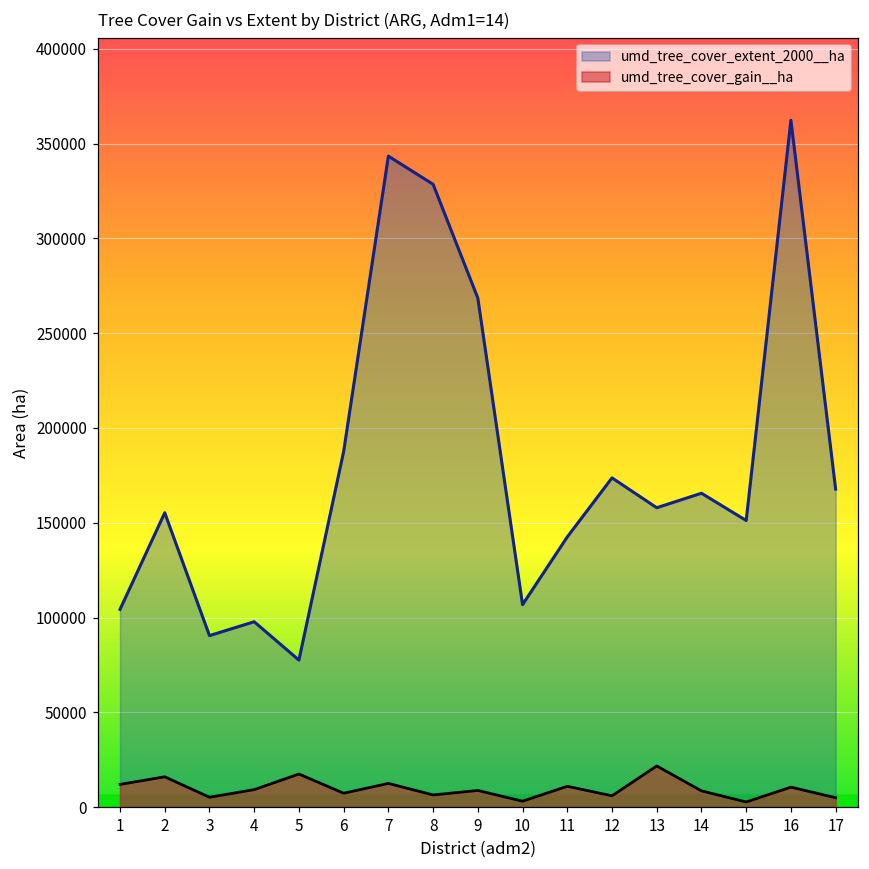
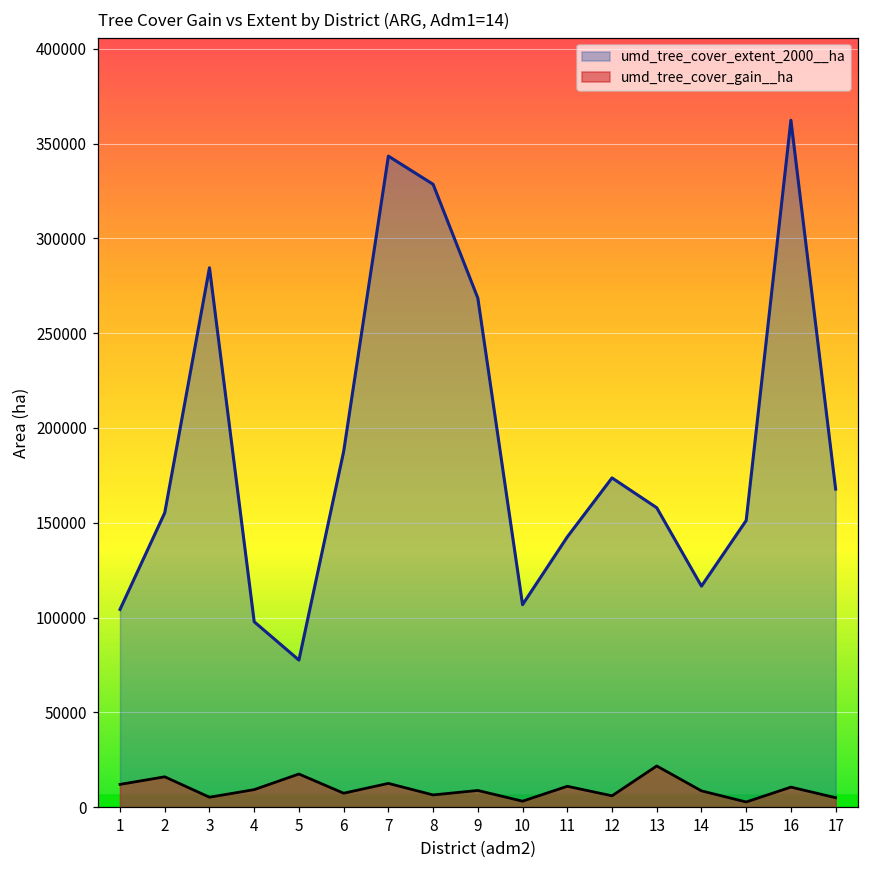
  {
    "umd_tree_cover_extent_2000__ha": {
      "1": 104000,
      "2": 155000,
-     "3": 90000,
+     "3": 285000,
      "4": 98000,
      "5": 78000,
      "6": 188000,
      "7": 343000,
      "8": 329000,
      "9": 269000,
      "10": 107000,
      "11": 143000,
      "12": 174000,
      "13": 158000,
-     "14": 166000,
+     "14": 117000,
      "15": 151000,
      "16": 362000,
      "17": 168000
    },
    "umd_tree_cover_gain__ha": {
      "1": 12000,
      "2": 16000,
      "4": 9000,
      "5": 17000,
      "6": 7000,
      "7": 13000,
      "9": 9000,
      "11": 11000,
      "13": 22000,
      "14": 9000,
      "16": 11000
    }
  }
